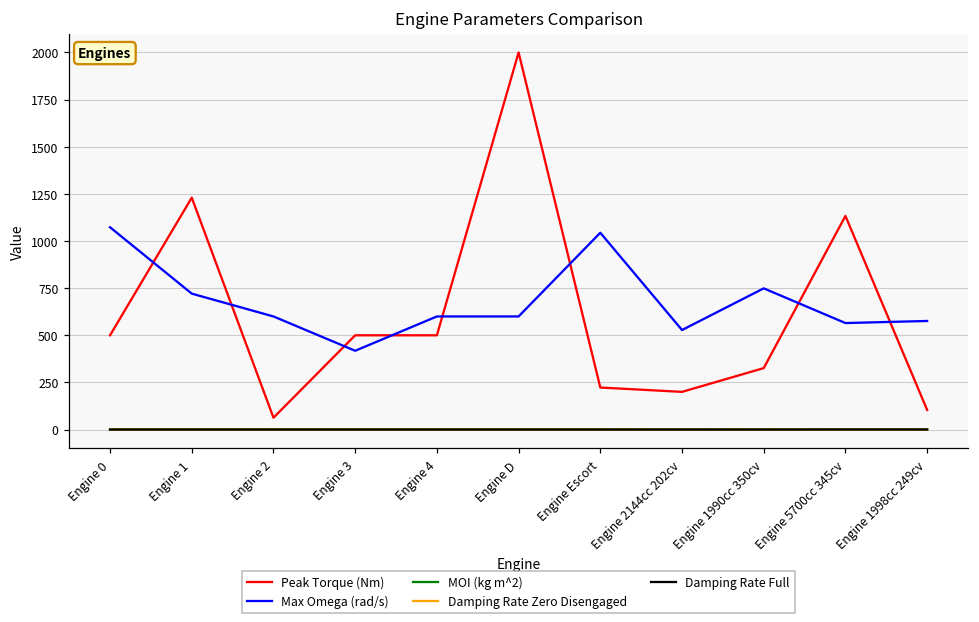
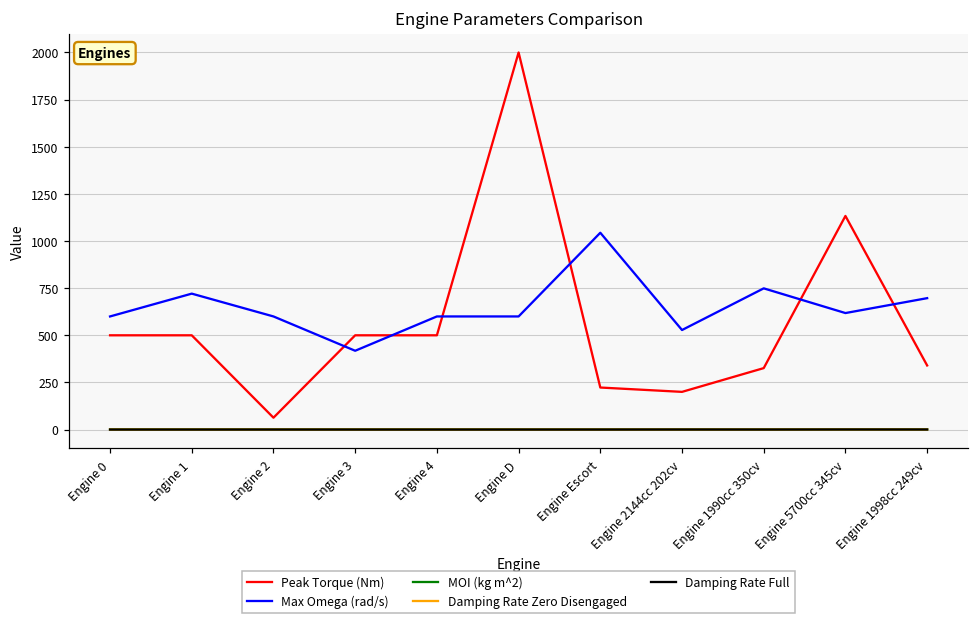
  {
    "Peak Torque (Nm)": {
      "Engine 0": 500,
-     "Engine 1": 1230,
+     "Engine 1": 500,
      "Engine 2": 60,
      "Engine 3": 500,
      "Engine 4": 500,
      "Engine D": 2000,
      "Engine Escort": 220,
      "Engine 2144cc 202cv": 200,
      "Engine 1990cc 350cv": 330,
      "Engine 5700cc 345cv": 1130,
-     "Engine 1998cc 249cv": 100
+     "Engine 1998cc 249cv": 340
    },
    "Max Omega (rad/s)": {
-     "Engine 0": 1070,
+     "Engine 0": 600,
      "Engine 1": 720,
      "Engine 2": 600,
      "Engine 3": 420,
      "Engine 4": 600,
      "Engine D": 600,
      "Engine Escort": 1040,
      "Engine 2144cc 202cv": 530,
      "Engine 1990cc 350cv": 750,
-     "Engine 5700cc 345cv": 570,
-     "Engine 1998cc 249cv": 580
+     "Engine 5700cc 345cv": 620,
+     "Engine 1998cc 249cv": 700
    },
    "Damping Rate Full": {
      "Engine 0": 0,
      "Engine 1": 0,
      "Engine 2": 0,
      "Engine 3": 0,
      "Engine 4": 0,
      "Engine D": 0,
      "Engine Escort": 0,
      "Engine 2144cc 202cv": 0,
      "Engine 1990cc 350cv": 0,
      "Engine 5700cc 345cv": 0,
      "Engine 1998cc 249cv": 0
    }
  }
